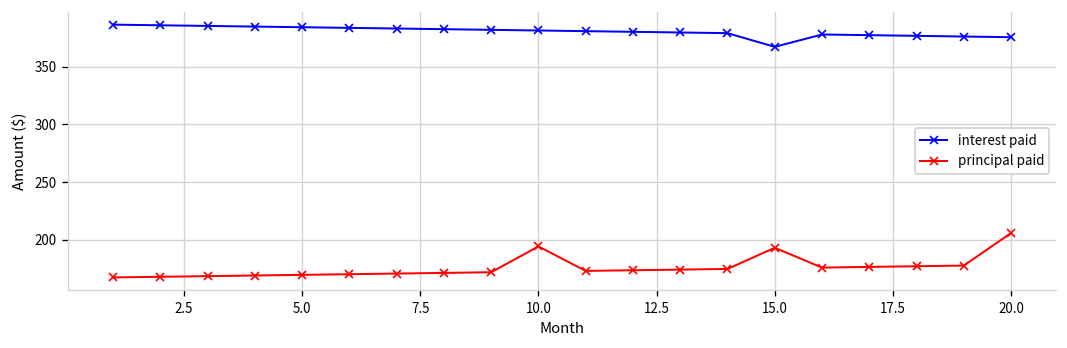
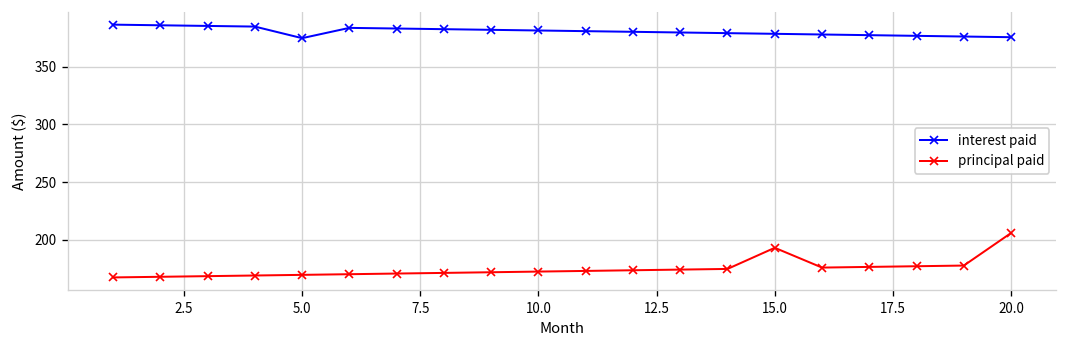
  {
    "interest paid": {
-     "5.0": 380,
+     "5.0": 370,
      "10.0": 380,
-     "15.0": 370,
+     "15.0": 380,
      "20.0": 380
    },
    "principal paid": {
      "5.0": 170,
-     "10.0": 190,
+     "10.0": 170,
      "15.0": 190,
      "20.0": 210
    }
  }
